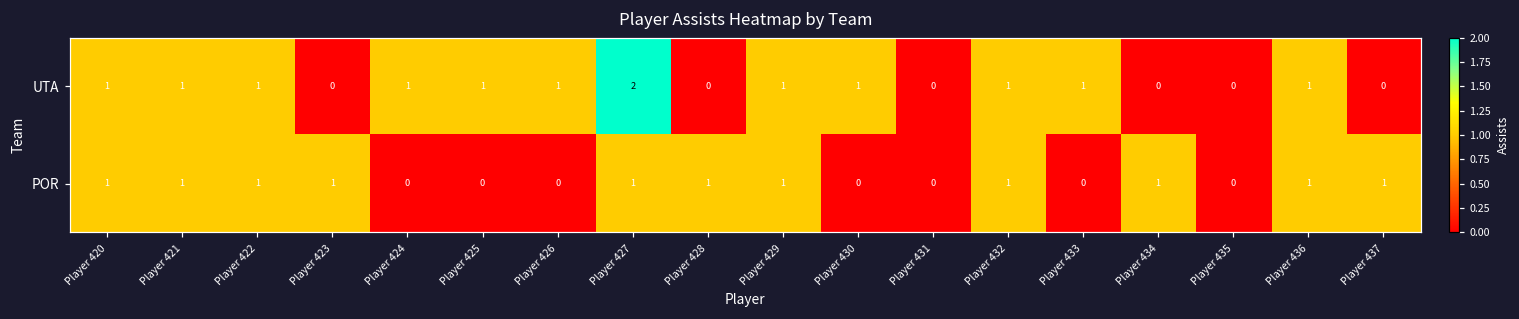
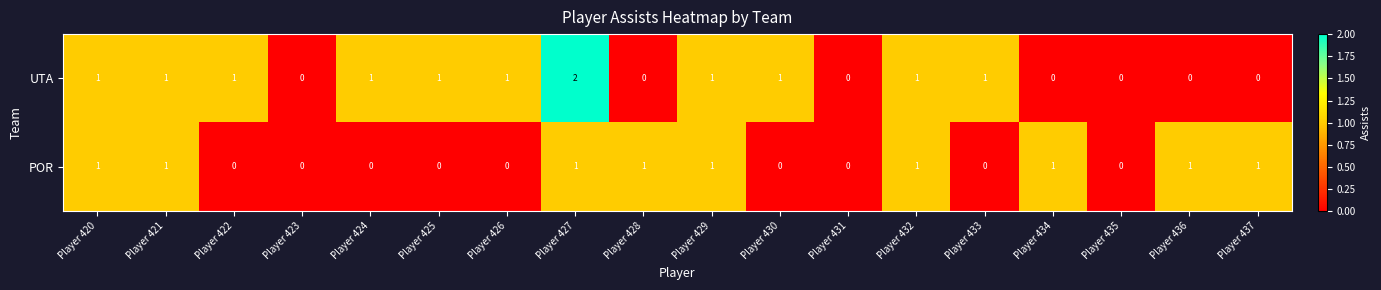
  {
    "UTA": {
      "Player 420": 1,
      "Player 421": 1,
      "Player 422": 1,
      "Player 423": 0,
      "Player 424": 1,
      "Player 425": 1,
      "Player 426": 1,
      "Player 427": 2,
      "Player 428": 0,
      "Player 429": 1,
      "Player 430": 1,
      "Player 431": 0,
      "Player 432": 1,
      "Player 433": 1,
      "Player 434": 0,
      "Player 435": 0,
-     "Player 436": 1,
+     "Player 436": 0,
      "Player 437": 0
    },
    "POR": {
      "Player 420": 1,
      "Player 421": 1,
-     "Player 422": 1,
-     "Player 423": 1,
+     "Player 422": 0,
+     "Player 423": 0,
      "Player 424": 0,
      "Player 425": 0,
      "Player 426": 0,
      "Player 427": 1,
      "Player 428": 1,
      "Player 429": 1,
      "Player 430": 0,
      "Player 431": 0,
      "Player 432": 1,
      "Player 433": 0,
      "Player 434": 1,
      "Player 435": 0,
      "Player 436": 1,
      "Player 437": 1
    }
  }
